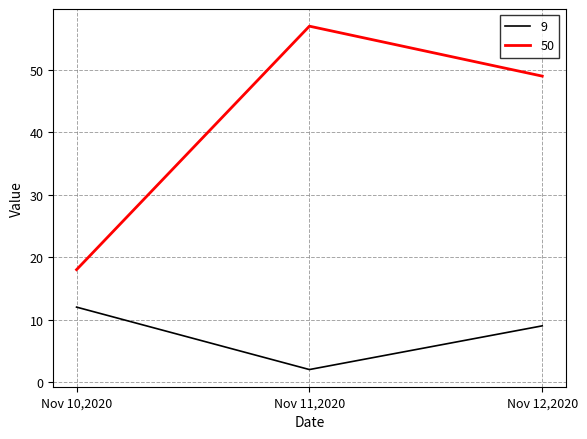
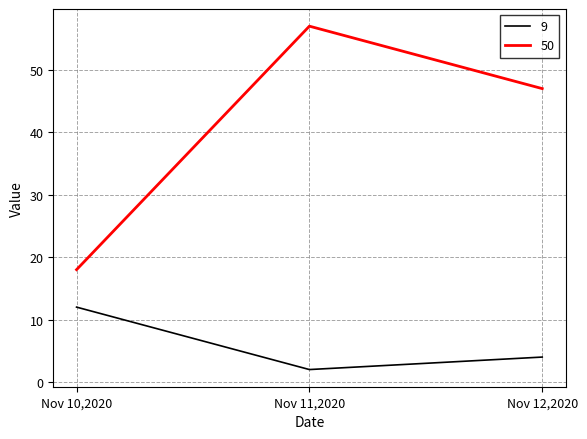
  {
    "9": {
      "Nov 10,2020": 12,
      "Nov 11,2020": 2,
-     "Nov 12,2020": 9
+     "Nov 12,2020": 4
    },
    "50": {
      "Nov 10,2020": 18,
      "Nov 11,2020": 57,
-     "Nov 12,2020": 49
+     "Nov 12,2020": 47
    }
  }
